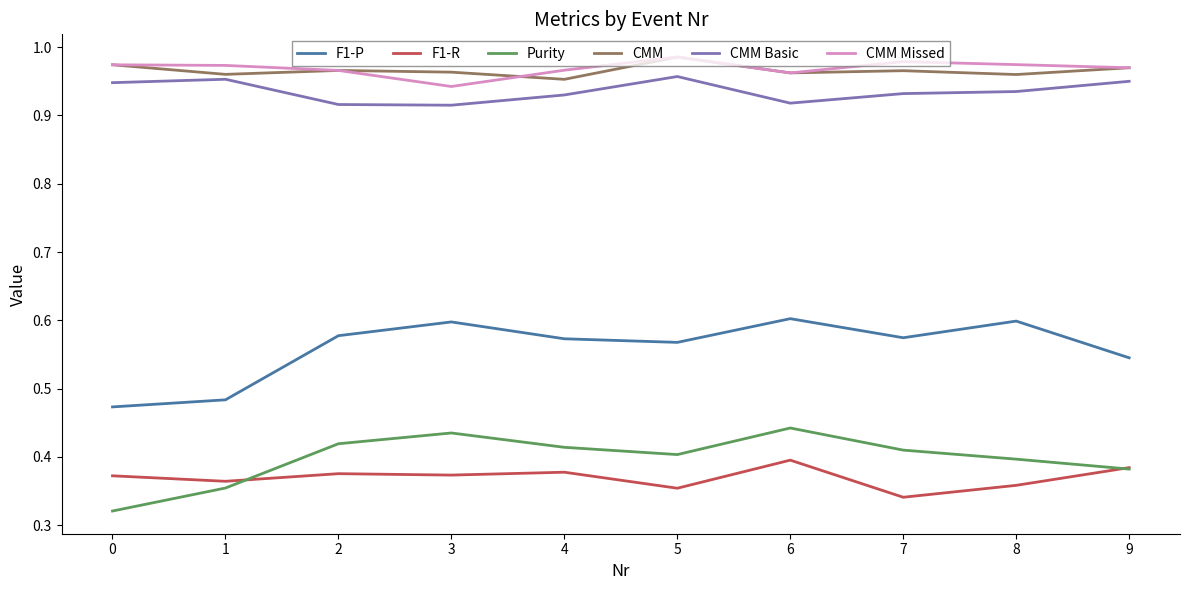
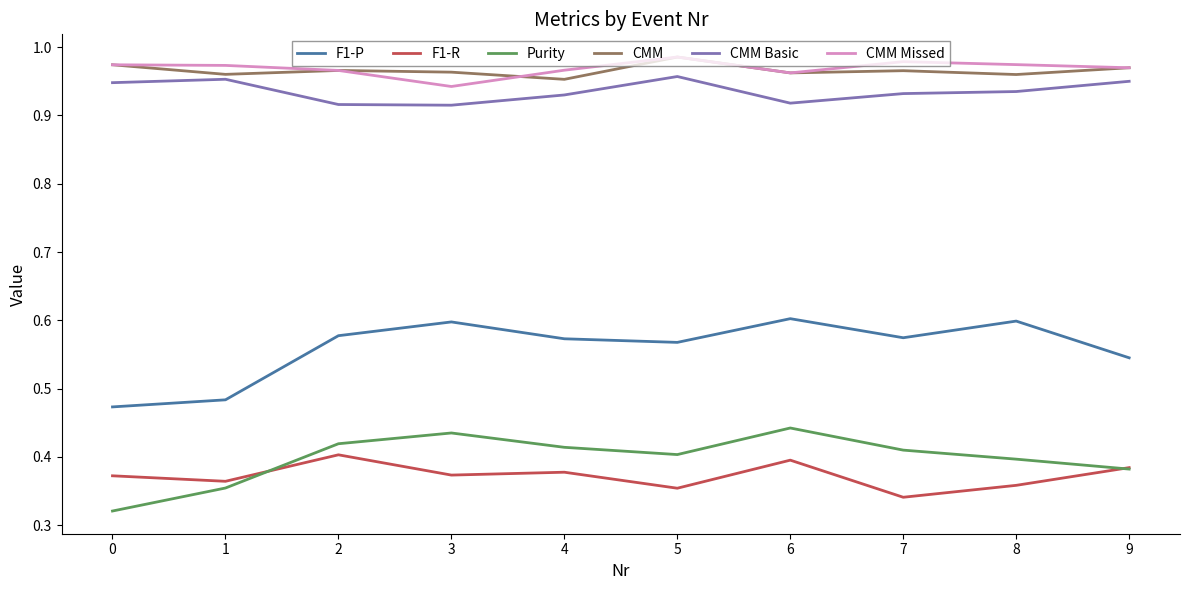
  {
    "F1-R": {
      "0": 0.37,
      "1": 0.36,
-     "2": 0.38,
+     "2": 0.40,
      "3": 0.37,
      "4": 0.38,
      "5": 0.35,
      "6": 0.40,
      "7": 0.34,
      "8": 0.36
    },
    "Purity": {
      "0": 0.32,
      "1": 0.35,
      "2": 0.42,
      "3": 0.43,
      "4": 0.41,
      "5": 0.40,
      "6": 0.44,
      "7": 0.41,
      "8": 0.40
    },
    "CMM": {
      "1": 0.96,
      "3": 0.96,
      "4": 0.95,
      "7": 0.97,
      "8": 0.96
    },
    "CMM Missed": {
      "1": 0.97,
      "3": 0.94,
      "4": 0.97,
      "8": 0.97
    }
  }
